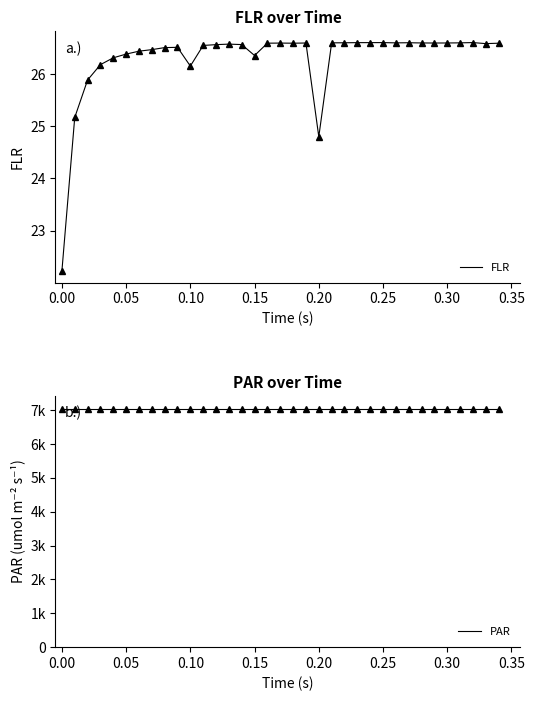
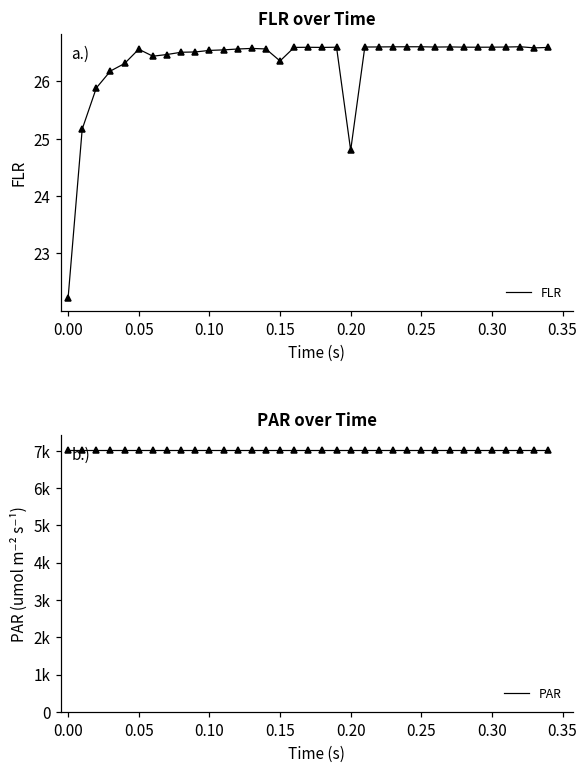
  {
    "FLR over Time": {
      "0.00": 22.2,
-     "0.05": 26.4,
-     "0.10": 26.2,
+     "0.05": 26.6,
+     "0.10": 26.5,
      "0.15": 26.4,
      "0.20": 24.8,
      "0.25": 26.6,
      "0.30": 26.6
    },
    "PAR over Time": {
      "0.00": 7000,
      "0.05": 7000,
      "0.10": 7000,
      "0.15": 7000,
      "0.20": 7000,
      "0.25": 7000,
      "0.30": 7000
    }
  }
